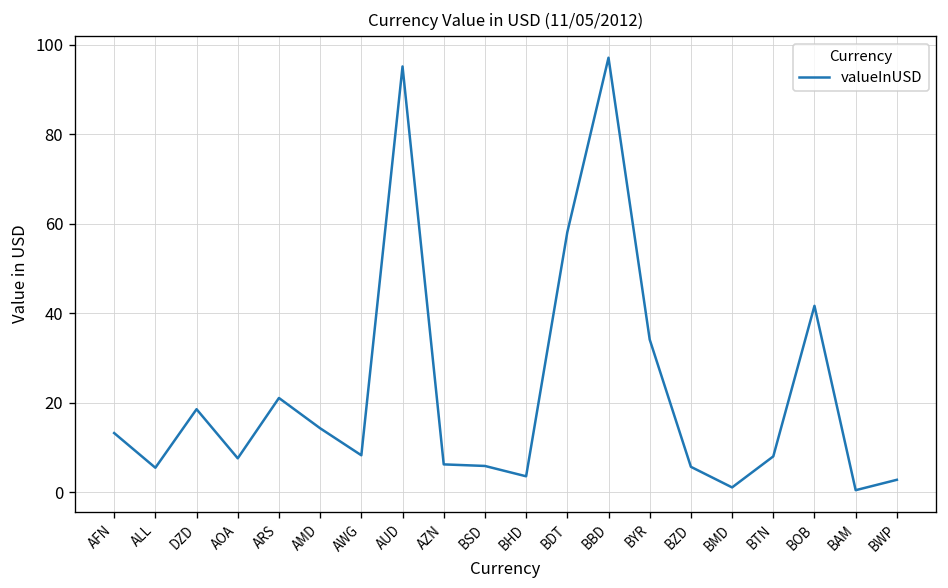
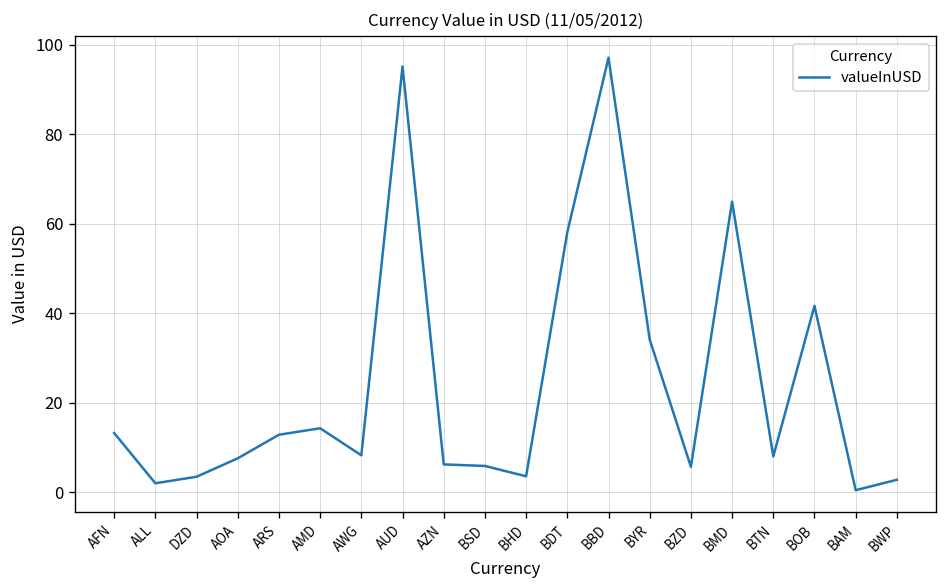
  {
    "AFN": 13,
-   "ALL": 5,
-   "DZD": 19,
+   "ALL": 2,
+   "DZD": 3,
    "AOA": 8,
-   "ARS": 21,
+   "ARS": 13,
    "AMD": 14,
    "AWG": 8,
    "AUD": 95,
    "AZN": 6,
    "BSD": 6,
    "BHD": 4,
    "BDT": 58,
    "BBD": 97,
    "BYR": 34,
    "BZD": 6,
-   "BMD": 1,
+   "BMD": 65,
    "BTN": 8,
    "BOB": 42,
    "BAM": 0,
    "BWP": 3
  }
